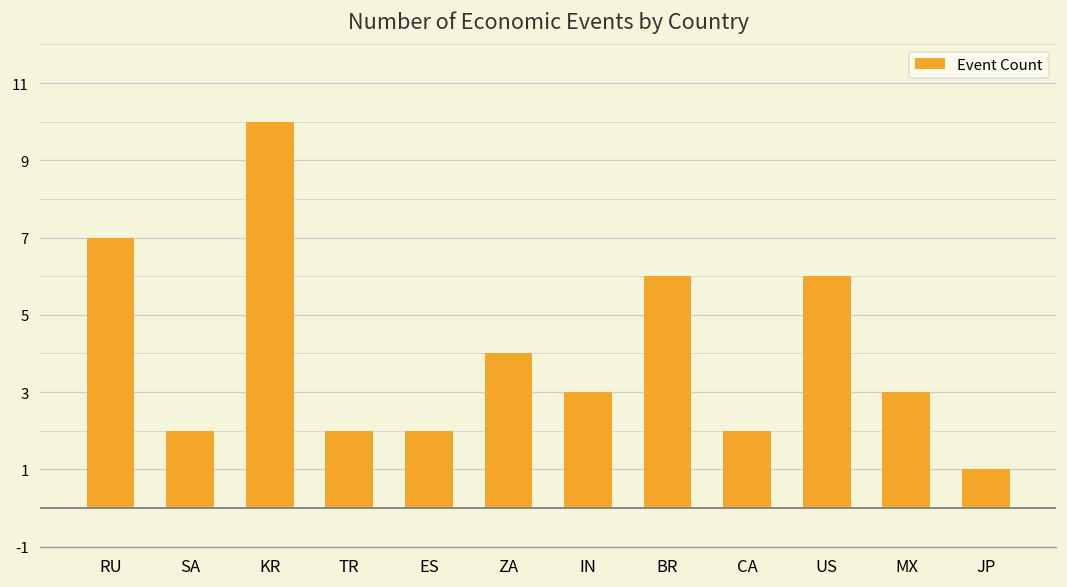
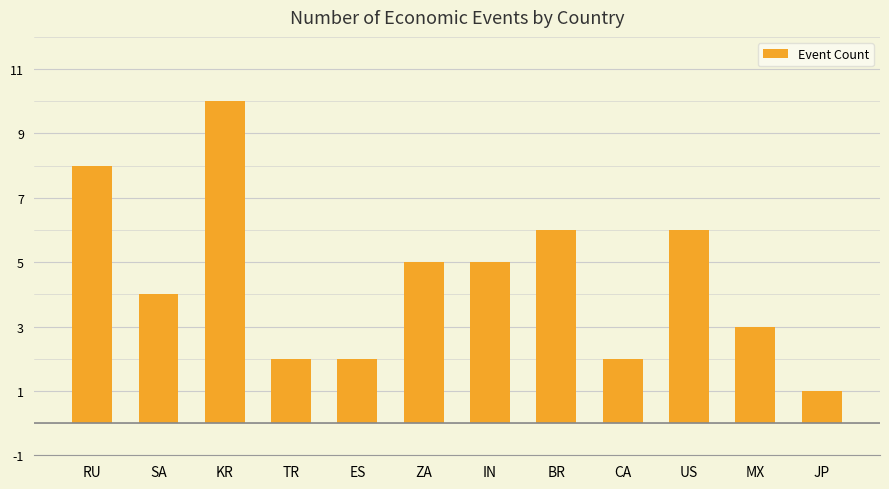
  {
-   "RU": 7,
-   "SA": 2,
+   "RU": 8,
+   "SA": 4,
    "KR": 10,
    "TR": 2,
    "ES": 2,
-   "ZA": 4,
-   "IN": 3,
+   "ZA": 5,
+   "IN": 5,
    "BR": 6,
    "CA": 2,
    "US": 6,
    "MX": 3,
    "JP": 1
  }
